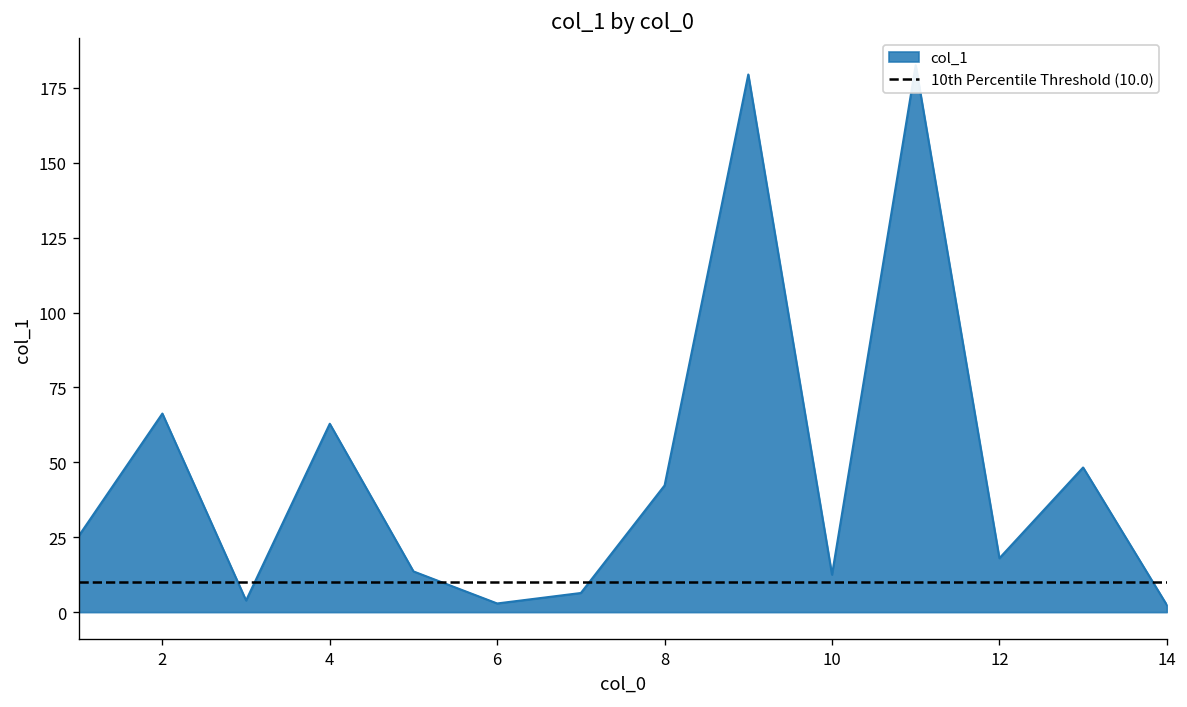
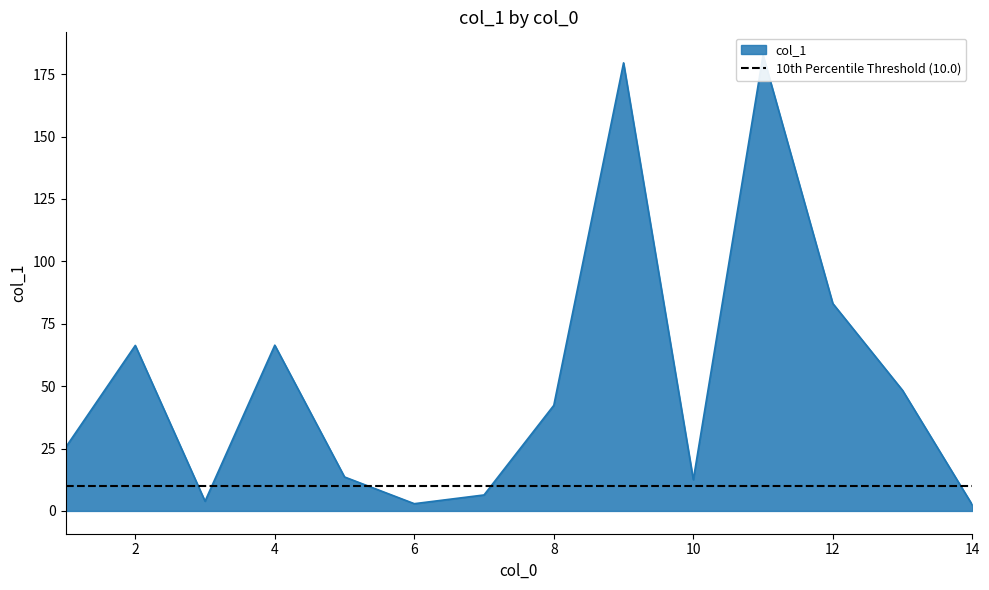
  {
    "2": 66,
-   "4": 63,
+   "4": 66,
    "6": 3,
    "8": 42,
    "10": 13,
-   "12": 18,
+   "12": 83,
    "14": 2
  }
